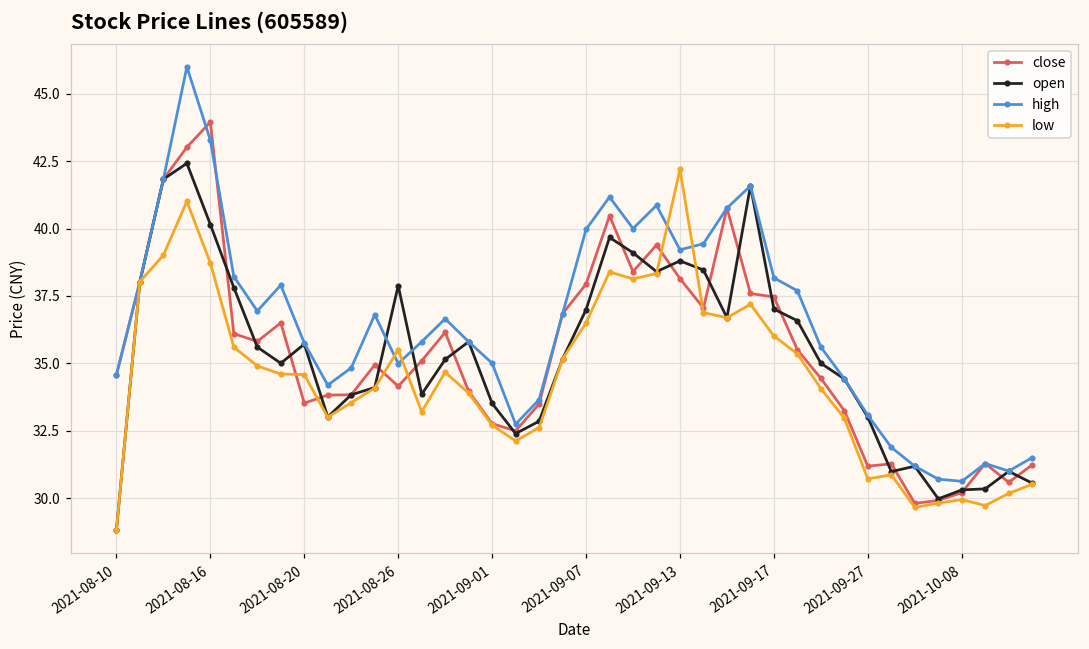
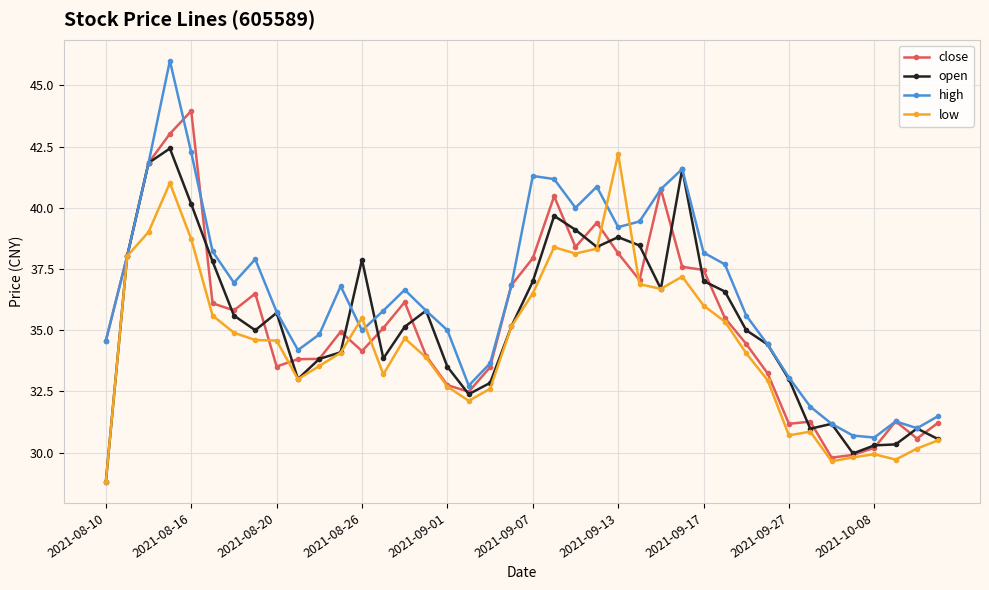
  {
    "close": {
      "2021-08-16": 44.0,
      "2021-08-20": 33.5,
      "2021-08-26": 34.2,
      "2021-09-07": 37.9,
      "2021-09-13": 38.1,
      "2021-09-17": 37.5,
      "2021-09-27": 31.2
    },
    "open": {
      "2021-08-16": 40.2,
      "2021-08-26": 37.9,
      "2021-09-01": 33.5,
      "2021-09-07": 37.0,
      "2021-09-13": 38.8,
      "2021-09-17": 37.0
    },
    "high": {
-     "2021-08-16": 43.3,
+     "2021-08-16": 42.3,
      "2021-08-26": 35.0,
      "2021-09-01": 35.0,
-     "2021-09-07": 40.0,
+     "2021-09-07": 41.3,
      "2021-09-13": 39.2,
      "2021-09-17": 38.2,
      "2021-10-08": 30.6
    },
    "low": {
      "2021-08-16": 38.7,
      "2021-08-20": 34.6,
      "2021-08-26": 35.5,
      "2021-09-07": 36.5,
      "2021-09-13": 42.2,
      "2021-09-17": 36.0,
      "2021-09-27": 30.7,
      "2021-10-08": 29.9
    }
  }
